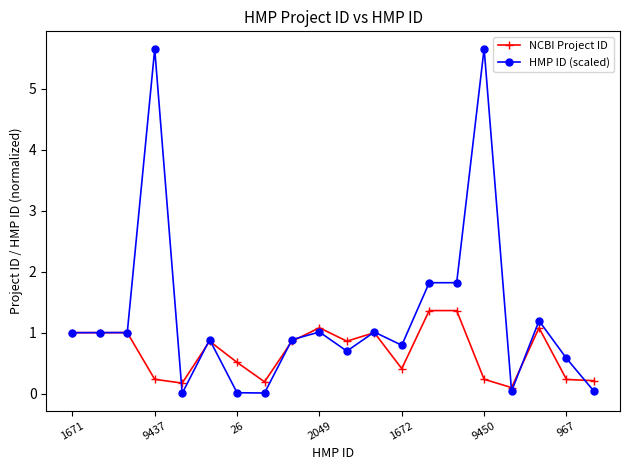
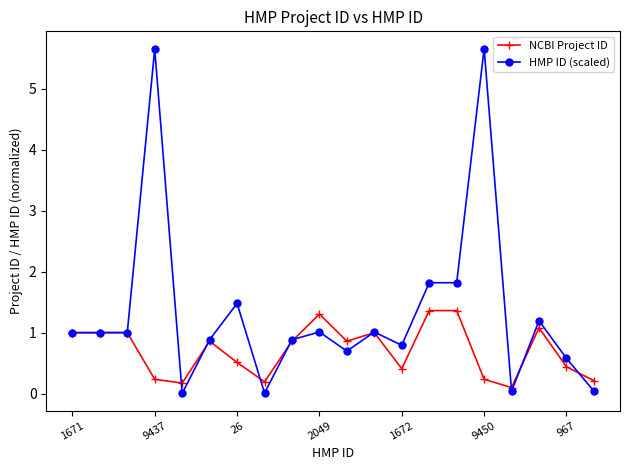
  {
    "NCBI Project ID": {
      "9437": 0.2,
      "26": 0.5,
-     "2049": 1.1,
+     "2049": 1.3,
      "1672": 0.4,
      "9450": 0.2,
-     "967": 0.2
+     "967": 0.4
    },
    "HMP ID (scaled)": {
      "9437": 5.6,
-     "26": 0.0,
+     "26": 1.5,
      "2049": 1.0,
      "1672": 0.8,
      "9450": 5.7,
      "967": 0.6
    }
  }
